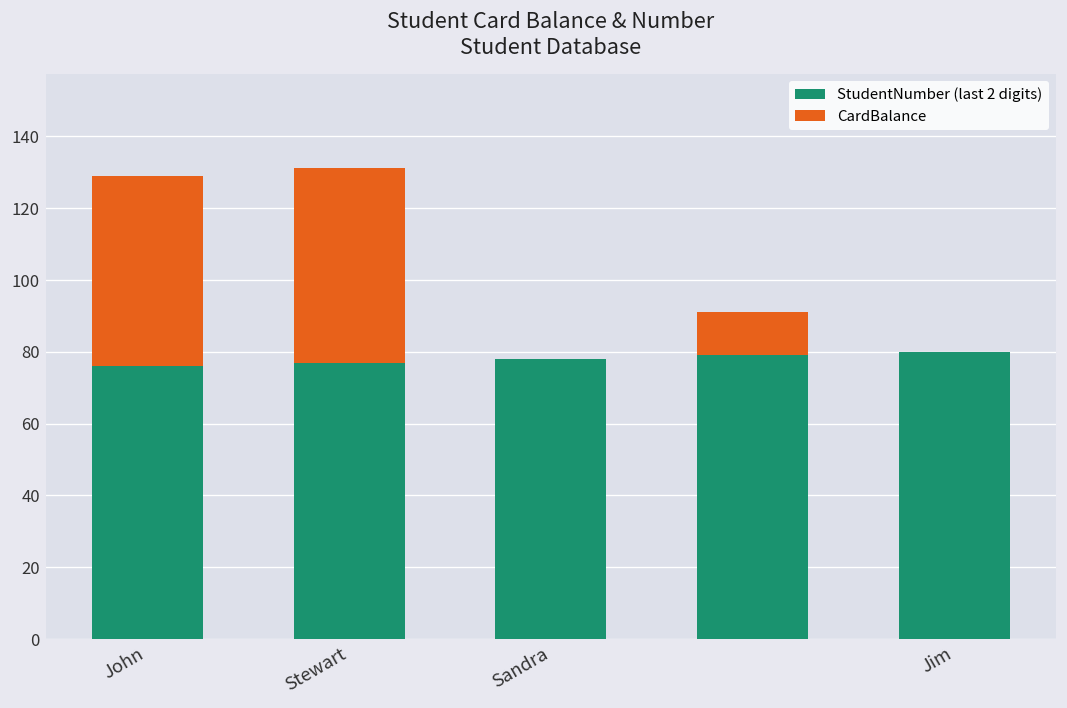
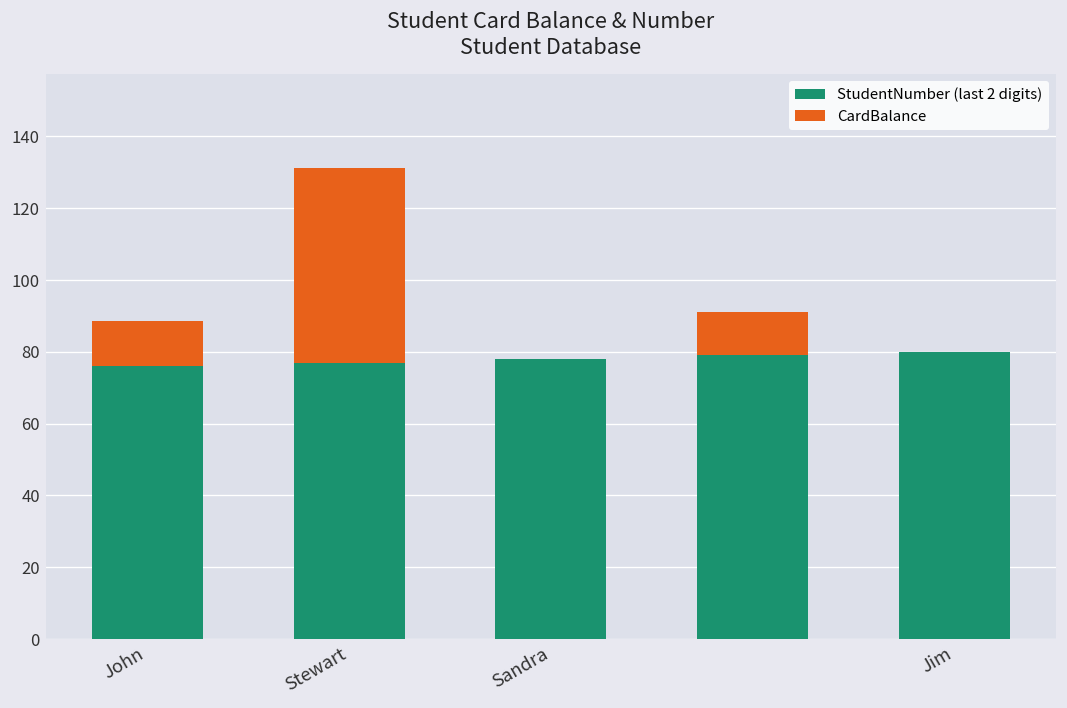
  {
    "StudentNumber (last 2 digits)": {
      "John": 76,
      "Stewart": 77,
      "Sandra": 78,
      "Jim": 80
    },
    "CardBalance": {
-     "John": 53,
+     "John": 13,
      "Stewart": 54,
      "Sandra": 0,
      "Jim": 0
    }
  }
